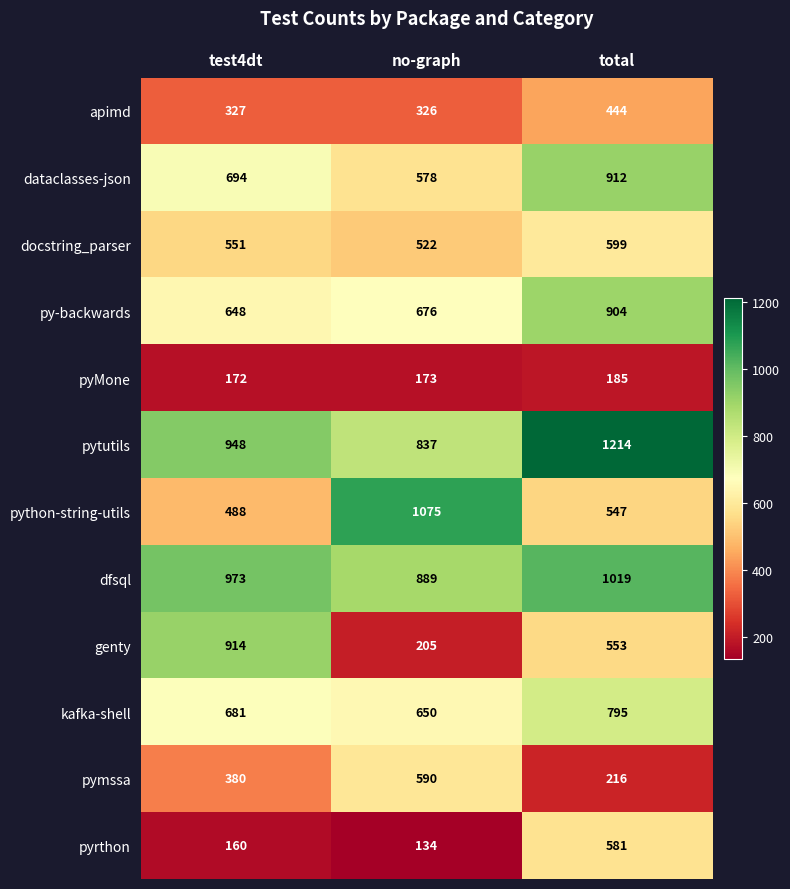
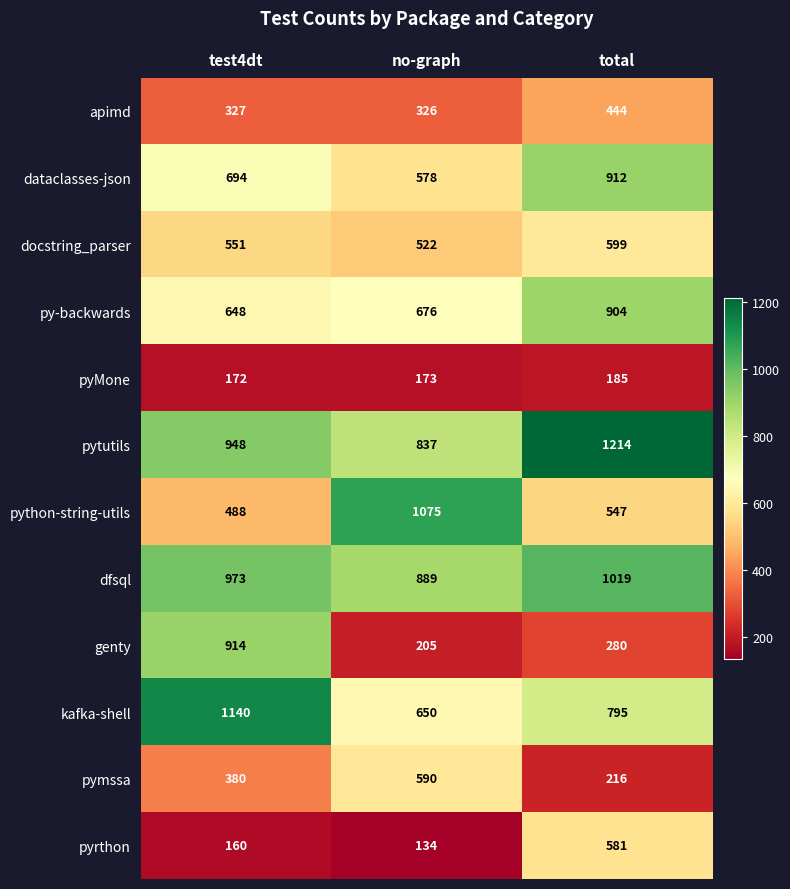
  {
    "apimd": {
      "test4dt": 327,
      "no-graph": 326,
      "total": 444
    },
    "dataclasses-json": {
      "test4dt": 694,
      "no-graph": 578,
      "total": 912
    },
    "docstring_parser": {
      "test4dt": 551,
      "no-graph": 522,
      "total": 599
    },
    "py-backwards": {
      "test4dt": 648,
      "no-graph": 676,
      "total": 904
    },
    "pyMone": {
      "test4dt": 172,
      "no-graph": 173,
      "total": 185
    },
    "pytutils": {
      "test4dt": 948,
      "no-graph": 837,
      "total": 1214
    },
    "python-string-utils": {
      "test4dt": 488,
      "no-graph": 1075,
      "total": 547
    },
    "dfsql": {
      "test4dt": 973,
      "no-graph": 889,
      "total": 1019
    },
    "genty": {
      "test4dt": 914,
      "no-graph": 205,
-     "total": 553
+     "total": 280
    },
    "kafka-shell": {
-     "test4dt": 681,
+     "test4dt": 1140,
      "no-graph": 650,
      "total": 795
    },
    "pymssa": {
      "test4dt": 380,
      "no-graph": 590,
      "total": 216
    },
    "pyrthon": {
      "test4dt": 160,
      "no-graph": 134,
      "total": 581
    }
  }
